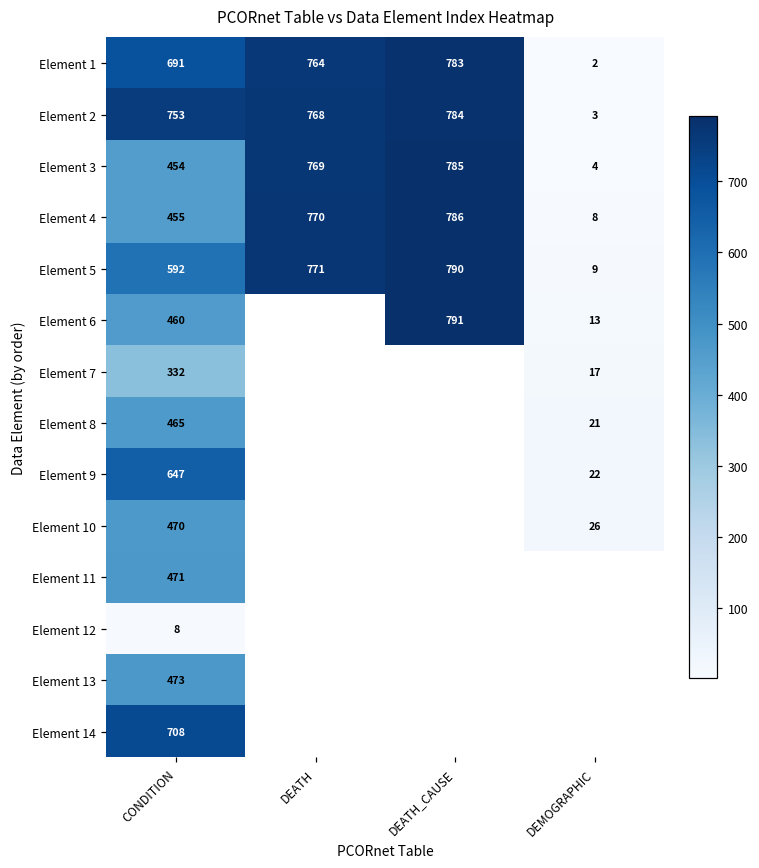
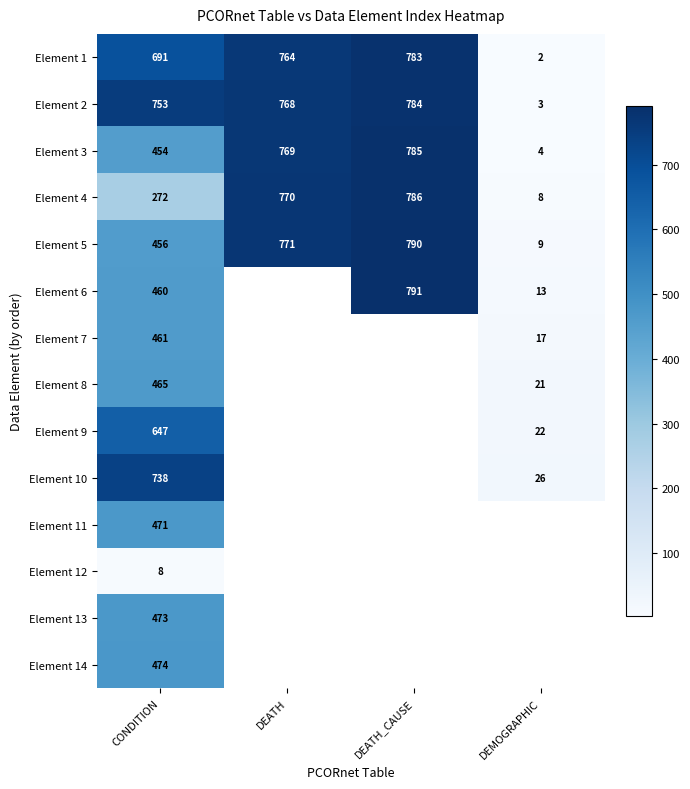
  {
    "Element 1": {
      "CONDITION": 691,
      "DEATH": 764,
      "DEATH_CAUSE": 783,
      "DEMOGRAPHIC": 2
    },
    "Element 2": {
      "CONDITION": 753,
      "DEATH": 768,
      "DEATH_CAUSE": 784,
      "DEMOGRAPHIC": 3
    },
    "Element 3": {
      "CONDITION": 454,
      "DEATH": 769,
      "DEATH_CAUSE": 785,
      "DEMOGRAPHIC": 4
    },
    "Element 4": {
-     "CONDITION": 455,
+     "CONDITION": 272,
      "DEATH": 770,
      "DEATH_CAUSE": 786,
      "DEMOGRAPHIC": 8
    },
    "Element 5": {
-     "CONDITION": 592,
+     "CONDITION": 456,
      "DEATH": 771,
      "DEATH_CAUSE": 790,
      "DEMOGRAPHIC": 9
    },
    "Element 6": {
      "CONDITION": 460,
      "DEATH_CAUSE": 791,
      "DEMOGRAPHIC": 13
    },
    "Element 7": {
-     "CONDITION": 332,
+     "CONDITION": 461,
      "DEMOGRAPHIC": 17
    },
    "Element 8": {
      "CONDITION": 465,
      "DEMOGRAPHIC": 21
    },
    "Element 9": {
      "CONDITION": 647,
      "DEMOGRAPHIC": 22
    },
    "Element 10": {
-     "CONDITION": 470,
+     "CONDITION": 738,
      "DEMOGRAPHIC": 26
    },
    "Element 11": {
      "CONDITION": 471
    },
    "Element 12": {
      "CONDITION": 8
    },
    "Element 13": {
      "CONDITION": 473
    },
    "Element 14": {
-     "CONDITION": 708
+     "CONDITION": 474
    }
  }
